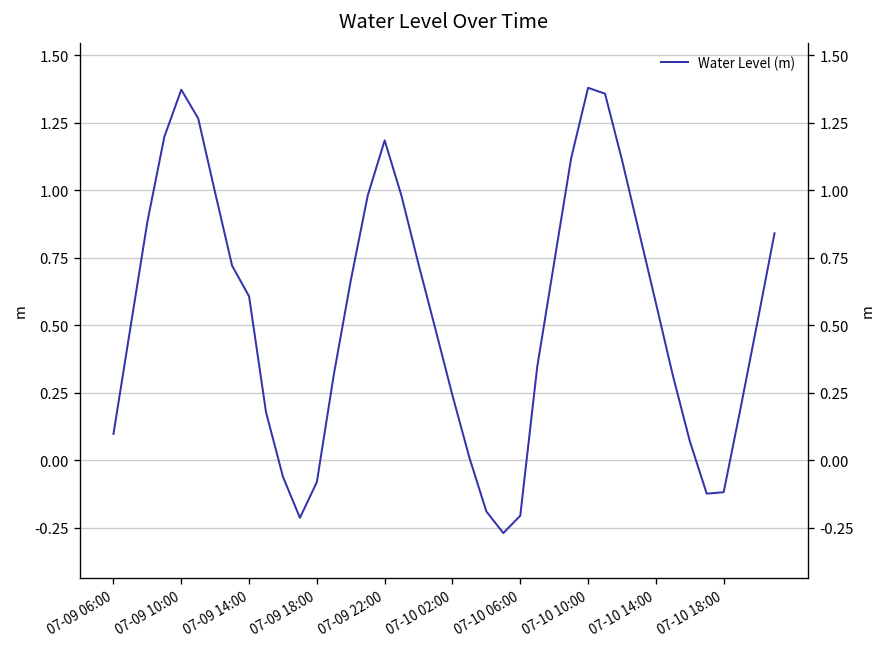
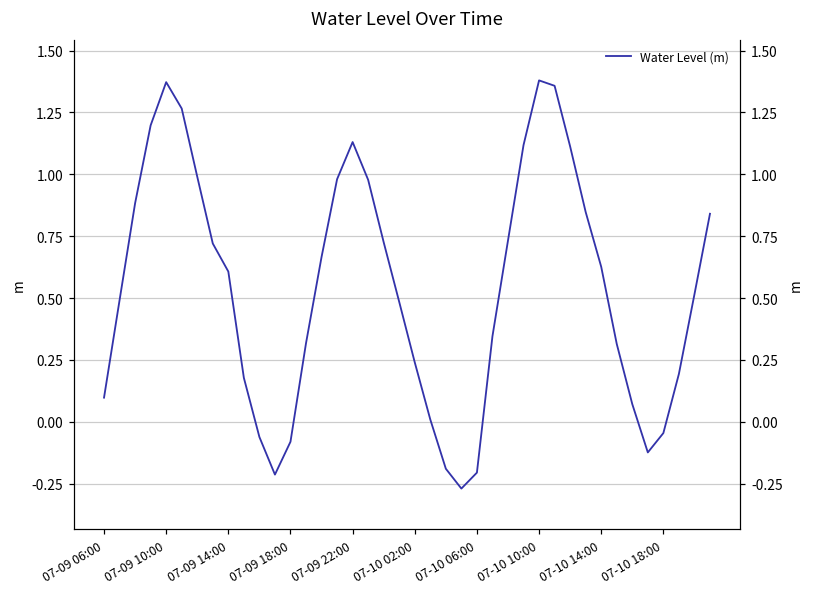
  {
    "07-09 06:00": 0.10,
    "07-09 10:00": 1.37,
    "07-09 14:00": 0.61,
    "07-09 18:00": -0.08,
-   "07-09 22:00": 1.18,
+   "07-09 22:00": 1.13,
    "07-10 02:00": 0.24,
    "07-10 06:00": -0.21,
    "07-10 10:00": 1.38,
-   "07-10 14:00": 0.58,
-   "07-10 18:00": -0.12
+   "07-10 14:00": 0.63,
+   "07-10 18:00": -0.05
  }
